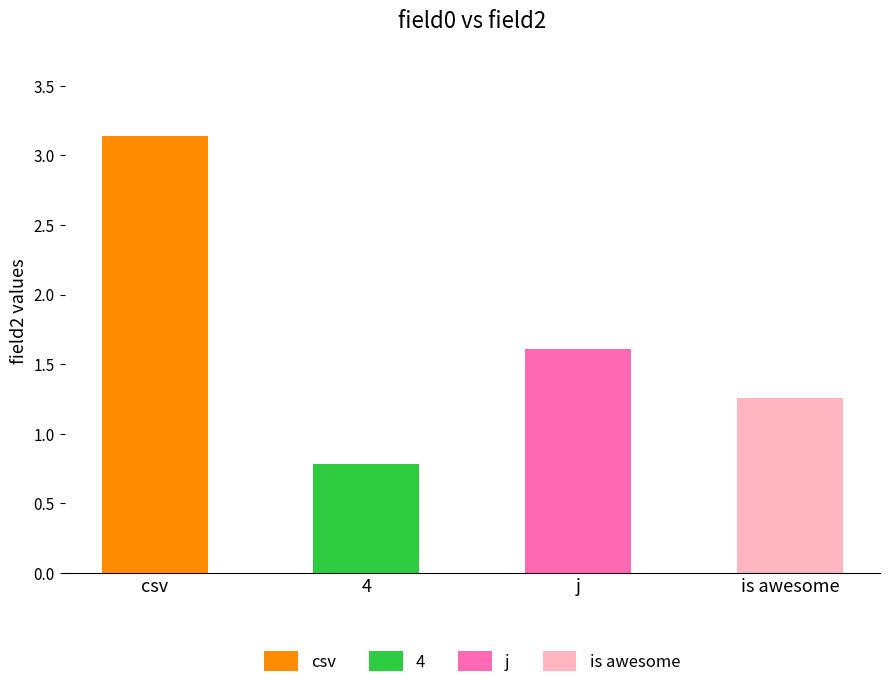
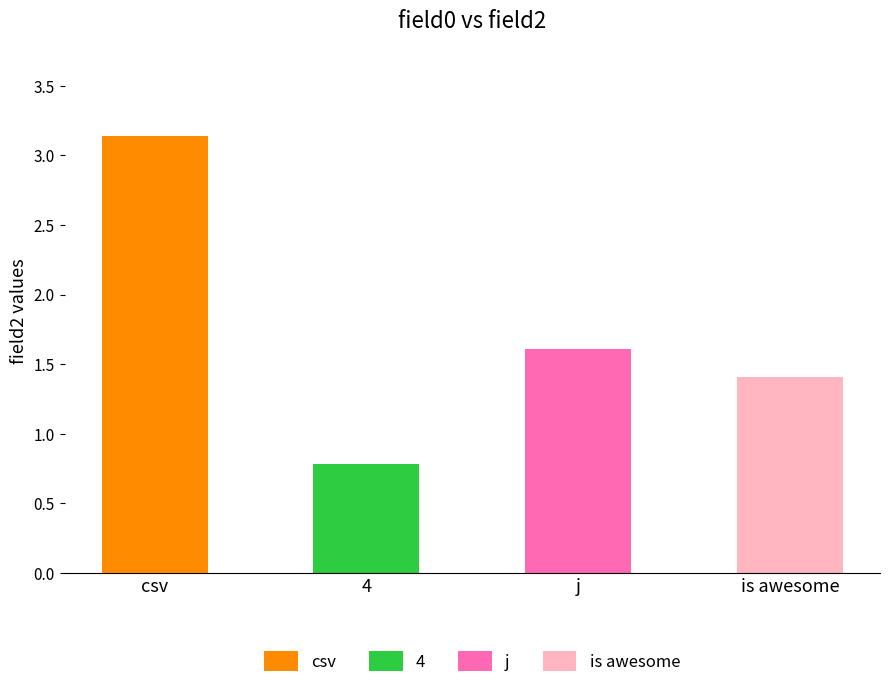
  {
    "csv": 3.14,
    "4": 0.78,
    "j": 1.61,
-   "is awesome": 1.26
+   "is awesome": 1.41
  }
